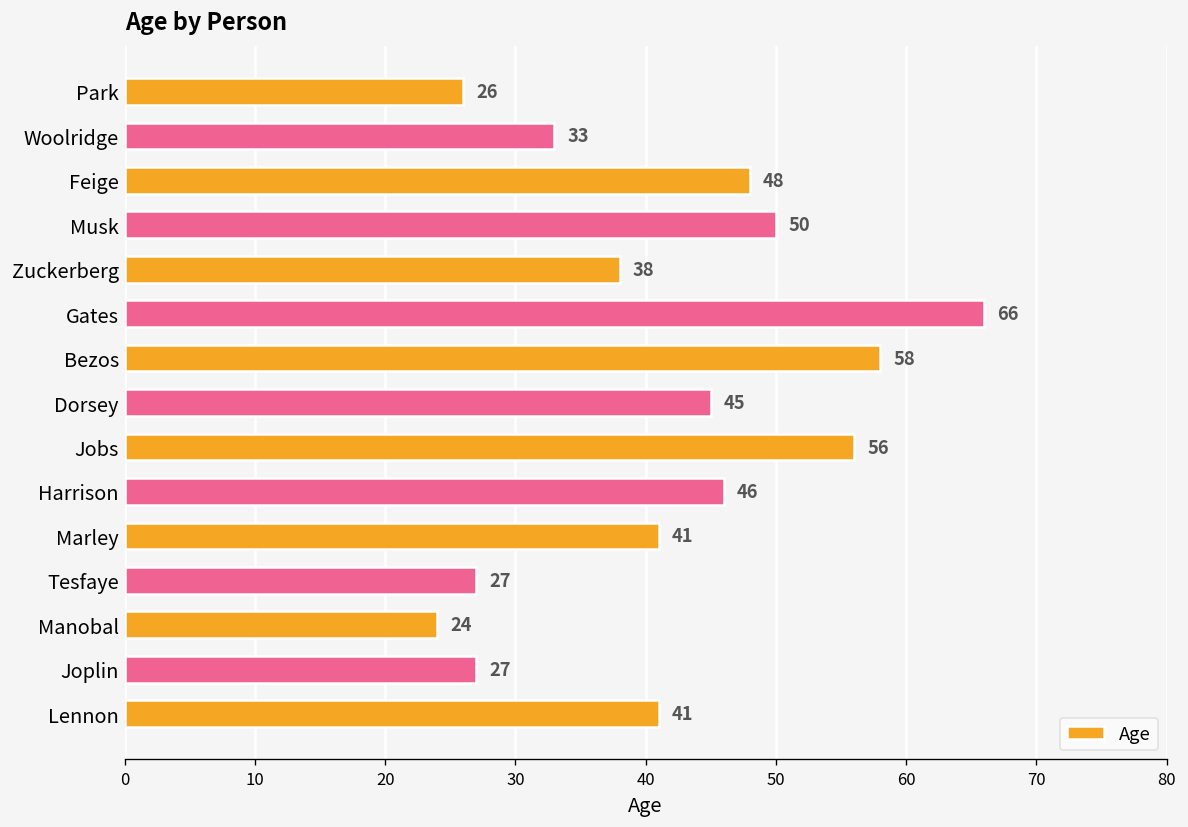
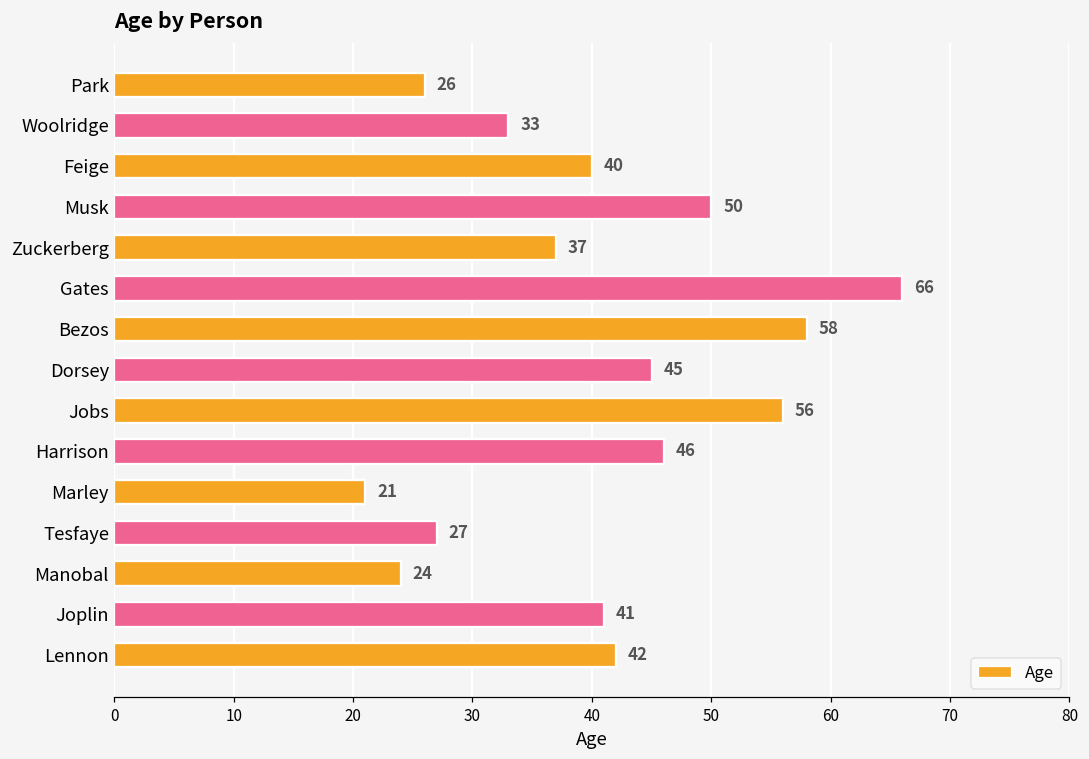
  {
    "Park": 26,
    "Woolridge": 33,
-   "Feige": 48,
+   "Feige": 40,
    "Musk": 50,
-   "Zuckerberg": 38,
+   "Zuckerberg": 37,
    "Gates": 66,
    "Bezos": 58,
    "Dorsey": 45,
    "Jobs": 56,
    "Harrison": 46,
-   "Marley": 41,
+   "Marley": 21,
    "Tesfaye": 27,
    "Manobal": 24,
-   "Joplin": 27,
-   "Lennon": 41
+   "Joplin": 41,
+   "Lennon": 42
  }
